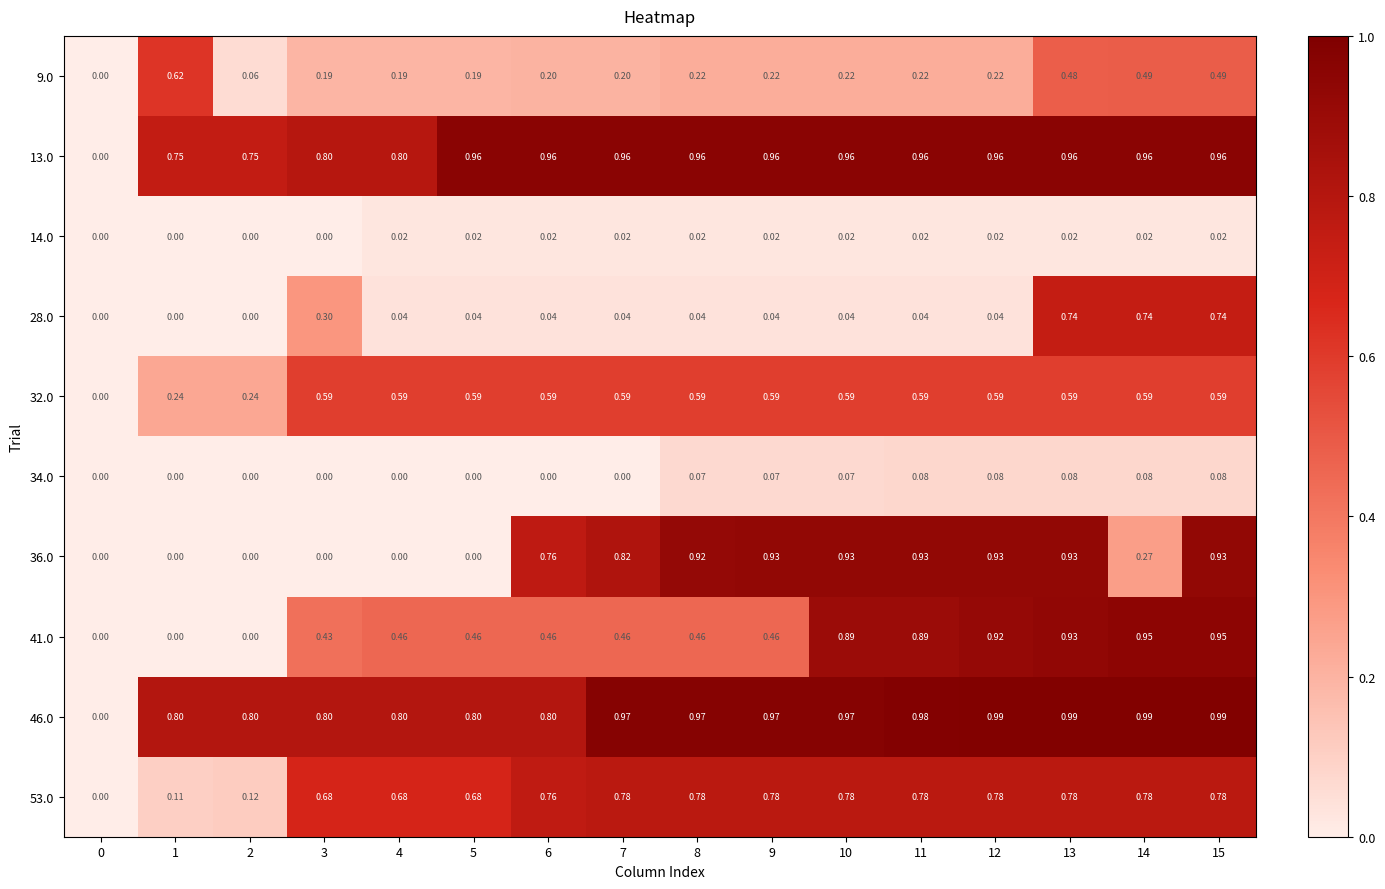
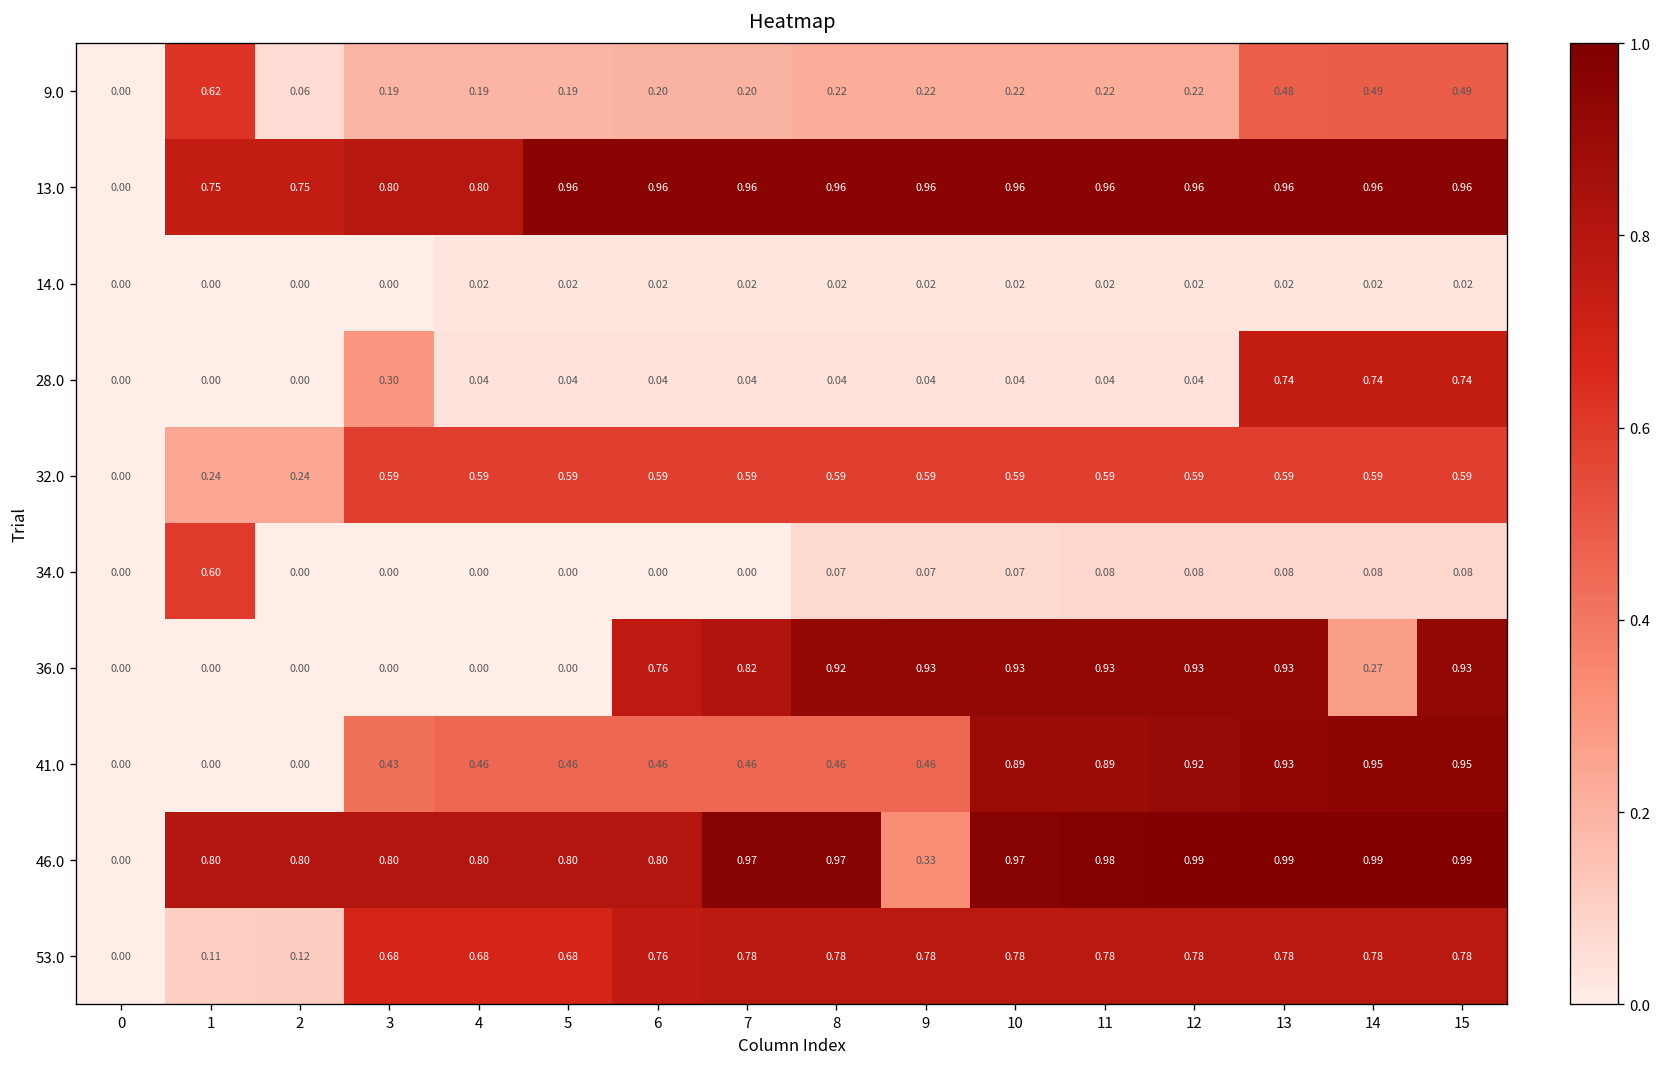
  {
    "9.0": {
      "0": 0.00,
      "1": 0.62,
      "2": 0.06,
      "3": 0.19,
      "4": 0.19,
      "5": 0.19,
      "6": 0.20,
      "7": 0.20,
      "8": 0.22,
      "9": 0.22,
      "10": 0.22,
      "11": 0.22,
      "12": 0.22,
      "13": 0.48,
      "14": 0.49,
      "15": 0.49
    },
    "13.0": {
      "0": 0.00,
      "1": 0.75,
      "2": 0.75,
      "3": 0.80,
      "4": 0.80,
      "5": 0.96,
      "6": 0.96,
      "7": 0.96,
      "8": 0.96,
      "9": 0.96,
      "10": 0.96,
      "11": 0.96,
      "12": 0.96,
      "13": 0.96,
      "14": 0.96,
      "15": 0.96
    },
    "14.0": {
      "0": 0.00,
      "1": 0.00,
      "2": 0.00,
      "3": 0.00,
      "4": 0.02,
      "5": 0.02,
      "6": 0.02,
      "7": 0.02,
      "8": 0.02,
      "9": 0.02,
      "10": 0.02,
      "11": 0.02,
      "12": 0.02,
      "13": 0.02,
      "14": 0.02,
      "15": 0.02
    },
    "28.0": {
      "0": 0.00,
      "1": 0.00,
      "2": 0.00,
      "3": 0.30,
      "4": 0.04,
      "5": 0.04,
      "6": 0.04,
      "7": 0.04,
      "8": 0.04,
      "9": 0.04,
      "10": 0.04,
      "11": 0.04,
      "12": 0.04,
      "13": 0.74,
      "14": 0.74,
      "15": 0.74
    },
    "32.0": {
      "0": 0.00,
      "1": 0.24,
      "2": 0.24,
      "3": 0.59,
      "4": 0.59,
      "5": 0.59,
      "6": 0.59,
      "7": 0.59,
      "8": 0.59,
      "9": 0.59,
      "10": 0.59,
      "11": 0.59,
      "12": 0.59,
      "13": 0.59,
      "14": 0.59,
      "15": 0.59
    },
    "34.0": {
      "0": 0.00,
-     "1": 0.00,
+     "1": 0.60,
      "2": 0.00,
      "3": 0.00,
      "4": 0.00,
      "5": 0.00,
      "6": 0.00,
      "7": 0.00,
      "8": 0.07,
      "9": 0.07,
      "10": 0.07,
      "11": 0.08,
      "12": 0.08,
      "13": 0.08,
      "14": 0.08,
      "15": 0.08
    },
    "36.0": {
      "0": 0.00,
      "1": 0.00,
      "2": 0.00,
      "3": 0.00,
      "4": 0.00,
      "5": 0.00,
      "6": 0.76,
      "7": 0.82,
      "8": 0.92,
      "9": 0.93,
      "10": 0.93,
      "11": 0.93,
      "12": 0.93,
      "13": 0.93,
      "14": 0.27,
      "15": 0.93
    },
    "41.0": {
      "0": 0.00,
      "1": 0.00,
      "2": 0.00,
      "3": 0.43,
      "4": 0.46,
      "5": 0.46,
      "6": 0.46,
      "7": 0.46,
      "8": 0.46,
      "9": 0.46,
      "10": 0.89,
      "11": 0.89,
      "12": 0.92,
      "13": 0.93,
      "14": 0.95,
      "15": 0.95
    },
    "46.0": {
      "0": 0.00,
      "1": 0.80,
      "2": 0.80,
      "3": 0.80,
      "4": 0.80,
      "5": 0.80,
      "6": 0.80,
      "7": 0.97,
      "8": 0.97,
-     "9": 0.97,
+     "9": 0.33,
      "10": 0.97,
      "11": 0.98,
      "12": 0.99,
      "13": 0.99,
      "14": 0.99,
      "15": 0.99
    },
    "53.0": {
      "0": 0.00,
      "1": 0.11,
      "2": 0.12,
      "3": 0.68,
      "4": 0.68,
      "5": 0.68,
      "6": 0.76,
      "7": 0.78,
      "8": 0.78,
      "9": 0.78,
      "10": 0.78,
      "11": 0.78,
      "12": 0.78,
      "13": 0.78,
      "14": 0.78,
      "15": 0.78
    }
  }
